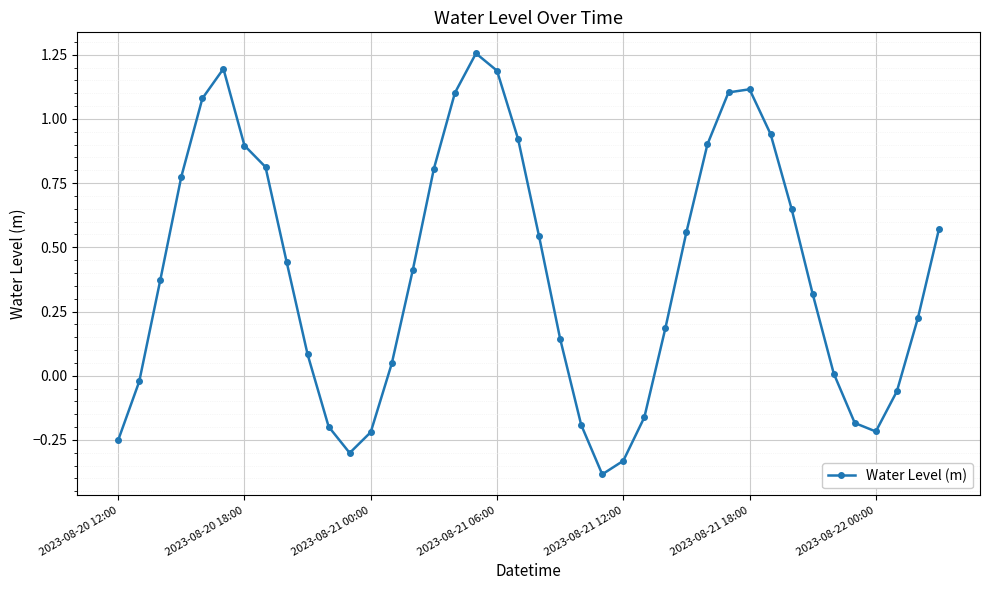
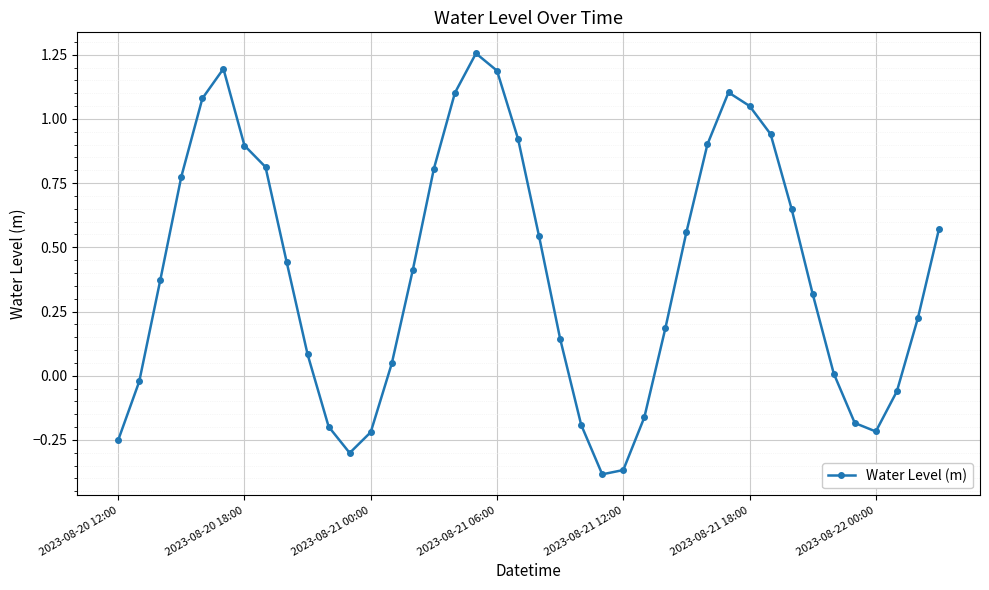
  {
    "2023-08-20 12:00": -0.25,
    "2023-08-20 18:00": 0.90,
    "2023-08-21 00:00": -0.22,
    "2023-08-21 06:00": 1.19,
-   "2023-08-21 12:00": -0.33,
-   "2023-08-21 18:00": 1.12,
+   "2023-08-21 12:00": -0.37,
+   "2023-08-21 18:00": 1.05,
    "2023-08-22 00:00": -0.22
  }
